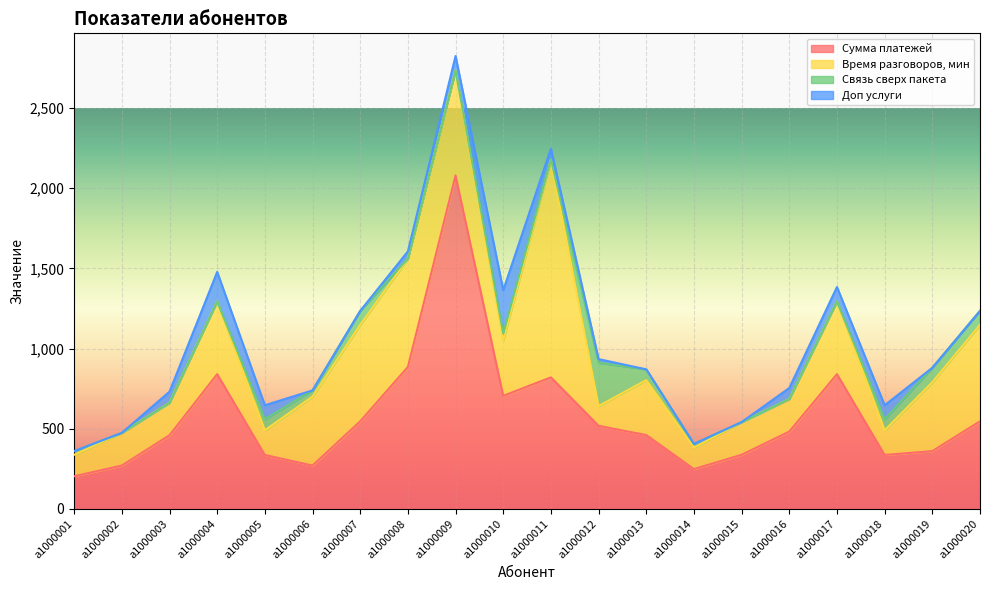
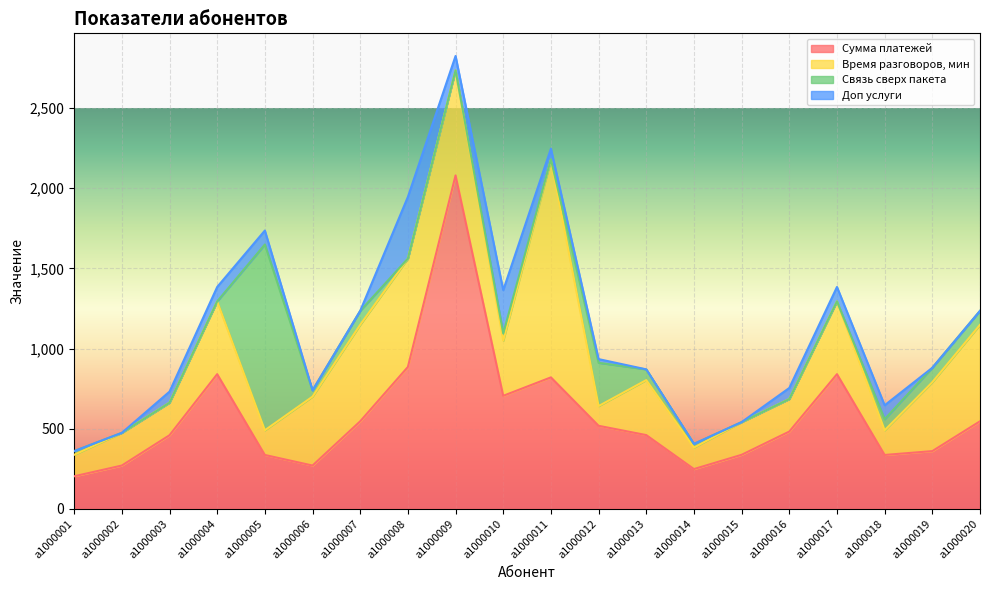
  {
    "Сумма платежей": {
      "a1000001": "200",
      "a1000002": "270",
      "a1000003": "460",
      "a1000004": "840",
      "a1000005": "340",
      "a1000006": "270",
      "a1000007": "550",
      "a1000008": "890",
      "a1000009": "2,080",
      "a1000010": "710",
      "a1000011": "820",
      "a1000012": "520",
      "a1000013": "460",
      "a1000014": "250",
      "a1000015": "340",
      "a1000016": "480",
      "a1000017": "840",
      "a1000018": "340",
      "a1000019": "360",
      "a1000020": "550"
    },
    "Время разговоров, мин": {
      "a1000001": "130",
      "a1000005": "150",
      "a1000006": "430",
      "a1000007": "600",
      "a1000010": "340",
      "a1000012": "120",
      "a1000013": "340",
      "a1000014": "130",
      "a1000018": "150",
      "a1000019": "430",
      "a1000020": "600"
    },
    "Связь сверх пакета": {
-     "a1000005": "70",
+     "a1000005": "1,160",
      "a1000010": "50",
      "a1000012": "270",
      "a1000018": "70"
    },
    "Доп услуги": {
      "a1000003": "70",
-     "a1000004": "180",
+     "a1000004": "90",
      "a1000005": "90",
-     "a1000008": "50",
+     "a1000008": "390",
      "a1000009": "90",
      "a1000010": "270",
      "a1000011": "70",
      "a1000012": "20",
      "a1000016": "70",
      "a1000017": "90",
      "a1000018": "90"
    }
  }
